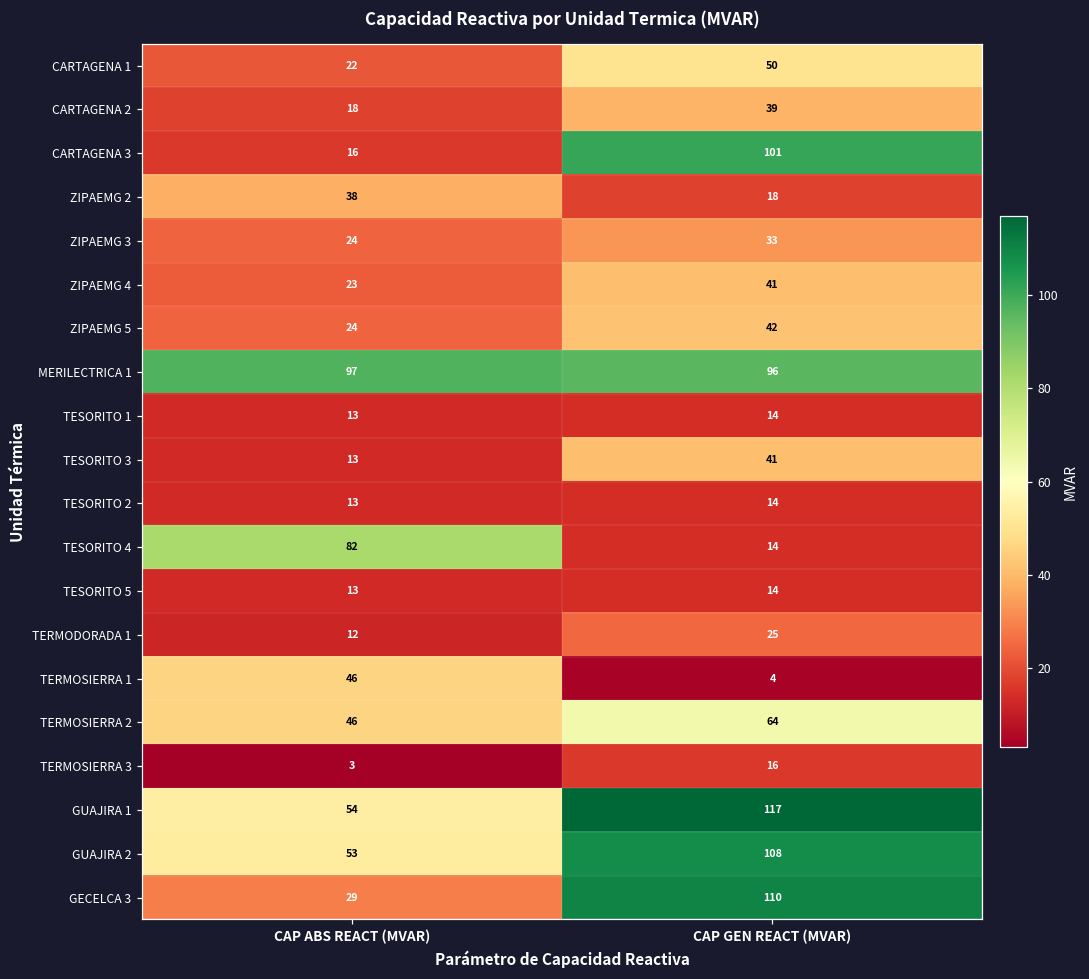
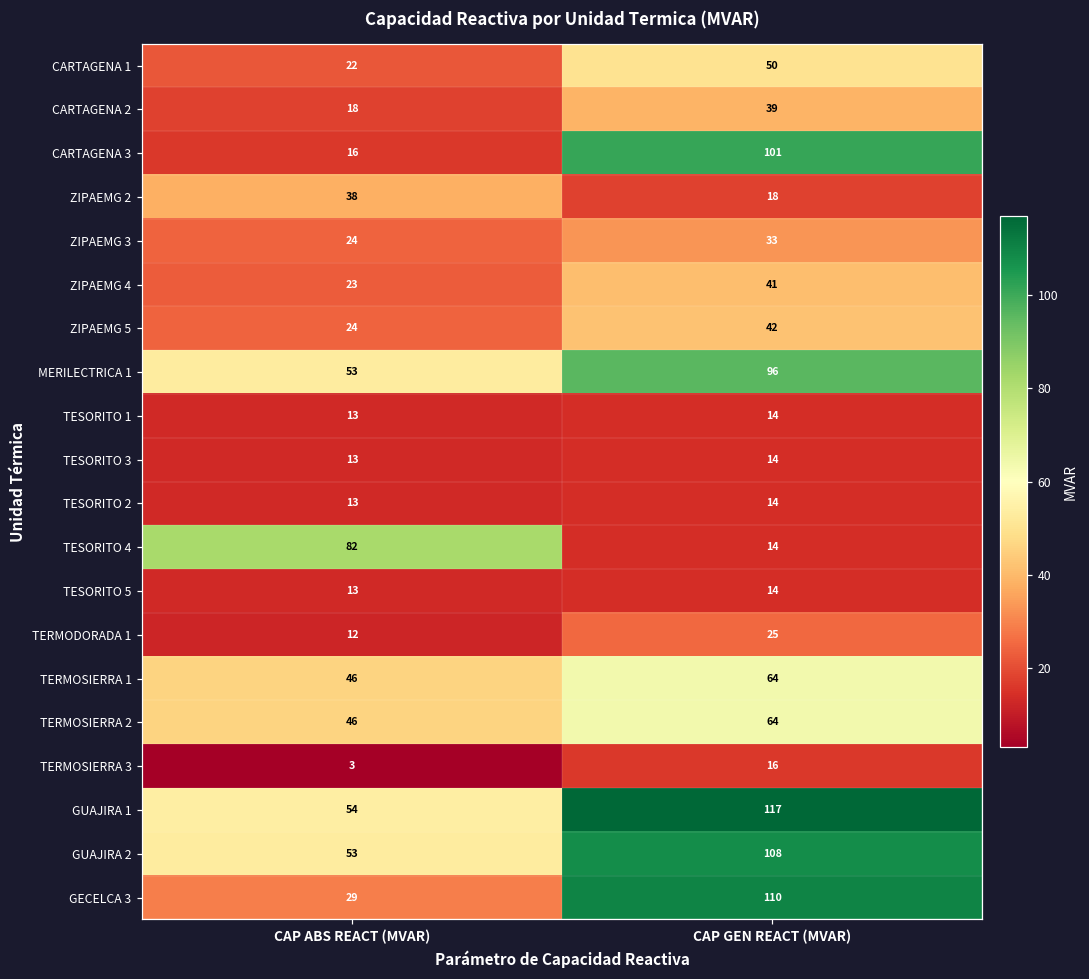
  {
    "CARTAGENA 1": {
      "CAP ABS REACT (MVAR)": 22,
      "CAP GEN REACT (MVAR)": 50
    },
    "CARTAGENA 2": {
      "CAP ABS REACT (MVAR)": 18,
      "CAP GEN REACT (MVAR)": 39
    },
    "CARTAGENA 3": {
      "CAP ABS REACT (MVAR)": 16,
      "CAP GEN REACT (MVAR)": 101
    },
    "ZIPAEMG 2": {
      "CAP ABS REACT (MVAR)": 38,
      "CAP GEN REACT (MVAR)": 18
    },
    "ZIPAEMG 3": {
      "CAP ABS REACT (MVAR)": 24,
      "CAP GEN REACT (MVAR)": 33
    },
    "ZIPAEMG 4": {
      "CAP ABS REACT (MVAR)": 23,
      "CAP GEN REACT (MVAR)": 41
    },
    "ZIPAEMG 5": {
      "CAP ABS REACT (MVAR)": 24,
      "CAP GEN REACT (MVAR)": 42
    },
    "MERILECTRICA 1": {
-     "CAP ABS REACT (MVAR)": 97,
+     "CAP ABS REACT (MVAR)": 53,
      "CAP GEN REACT (MVAR)": 96
    },
    "TESORITO 1": {
      "CAP ABS REACT (MVAR)": 13,
      "CAP GEN REACT (MVAR)": 14
    },
    "TESORITO 3": {
      "CAP ABS REACT (MVAR)": 13,
-     "CAP GEN REACT (MVAR)": 41
+     "CAP GEN REACT (MVAR)": 14
    },
    "TESORITO 2": {
      "CAP ABS REACT (MVAR)": 13,
      "CAP GEN REACT (MVAR)": 14
    },
    "TESORITO 4": {
      "CAP ABS REACT (MVAR)": 82,
      "CAP GEN REACT (MVAR)": 14
    },
    "TESORITO 5": {
      "CAP ABS REACT (MVAR)": 13,
      "CAP GEN REACT (MVAR)": 14
    },
    "TERMODORADA 1": {
      "CAP ABS REACT (MVAR)": 12,
      "CAP GEN REACT (MVAR)": 25
    },
    "TERMOSIERRA 1": {
      "CAP ABS REACT (MVAR)": 46,
-     "CAP GEN REACT (MVAR)": 4
+     "CAP GEN REACT (MVAR)": 64
    },
    "TERMOSIERRA 2": {
      "CAP ABS REACT (MVAR)": 46,
      "CAP GEN REACT (MVAR)": 64
    },
    "TERMOSIERRA 3": {
      "CAP ABS REACT (MVAR)": 3,
      "CAP GEN REACT (MVAR)": 16
    },
    "GUAJIRA 1": {
      "CAP ABS REACT (MVAR)": 54,
      "CAP GEN REACT (MVAR)": 117
    },
    "GUAJIRA 2": {
      "CAP ABS REACT (MVAR)": 53,
      "CAP GEN REACT (MVAR)": 108
    },
    "GECELCA 3": {
      "CAP ABS REACT (MVAR)": 29,
      "CAP GEN REACT (MVAR)": 110
    }
  }
